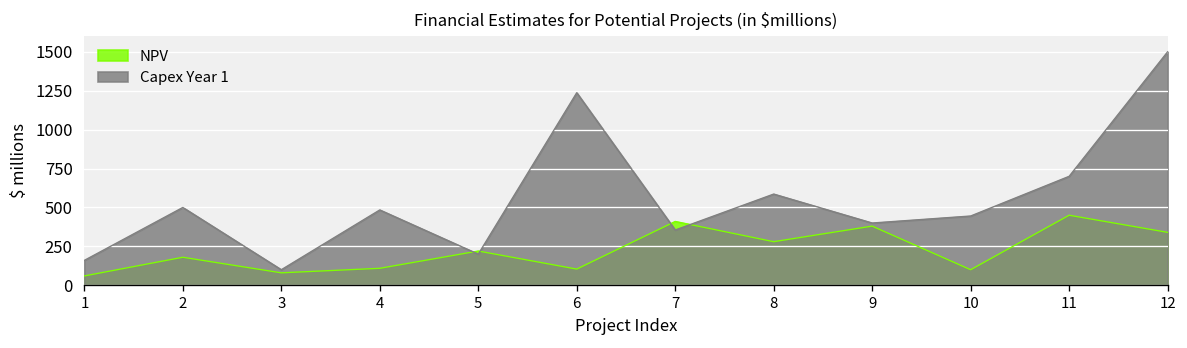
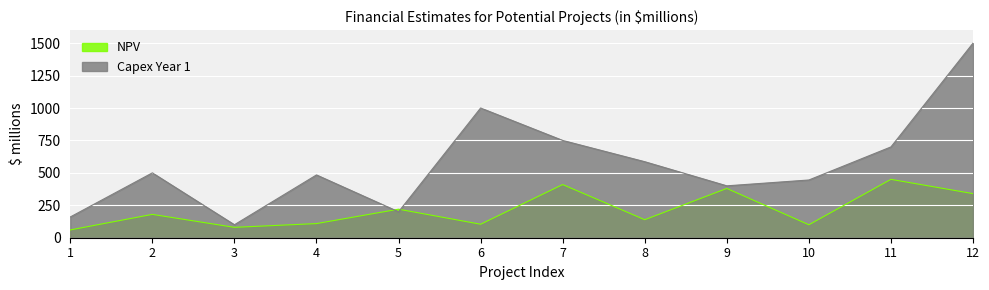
  {
    "NPV": {
      "1": 60,
      "2": 180,
      "4": 110,
      "5": 220,
      "6": 100,
      "7": 410,
-     "8": 280,
+     "8": 140,
      "9": 380,
      "10": 100,
      "11": 450,
      "12": 340
    },
    "Capex Year 1": {
      "1": 160,
      "2": 500,
      "4": 480,
      "5": 200,
-     "6": 1240,
-     "7": 360,
+     "6": 1000,
+     "7": 750,
      "8": 590,
      "9": 400,
      "10": 450,
      "11": 700,
      "12": 1500
    }
  }
